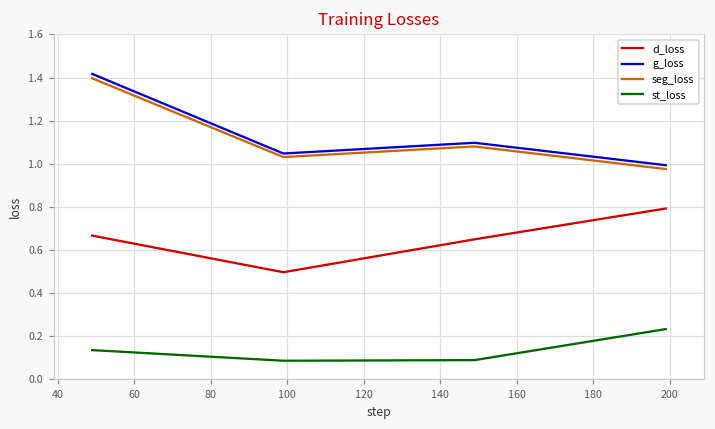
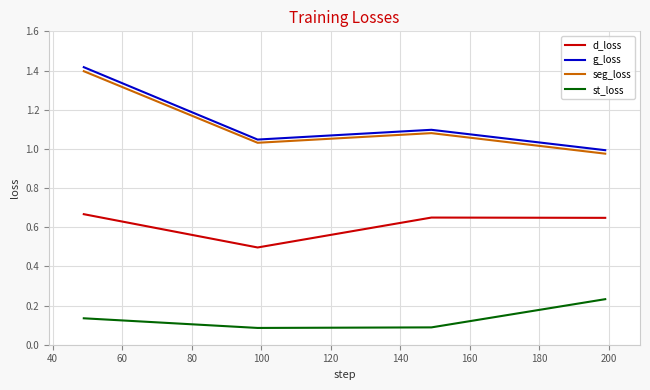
  {
    "d_loss": {
      "100": 0.50,
-     "200": 0.79
+     "200": 0.65
    },
    "g_loss": {
      "100": 1.05,
      "200": 0.99
    },
    "seg_loss": {
      "100": 1.03,
      "200": 0.98
    },
    "st_loss": {
      "100": 0.09,
      "200": 0.23
    }
  }
